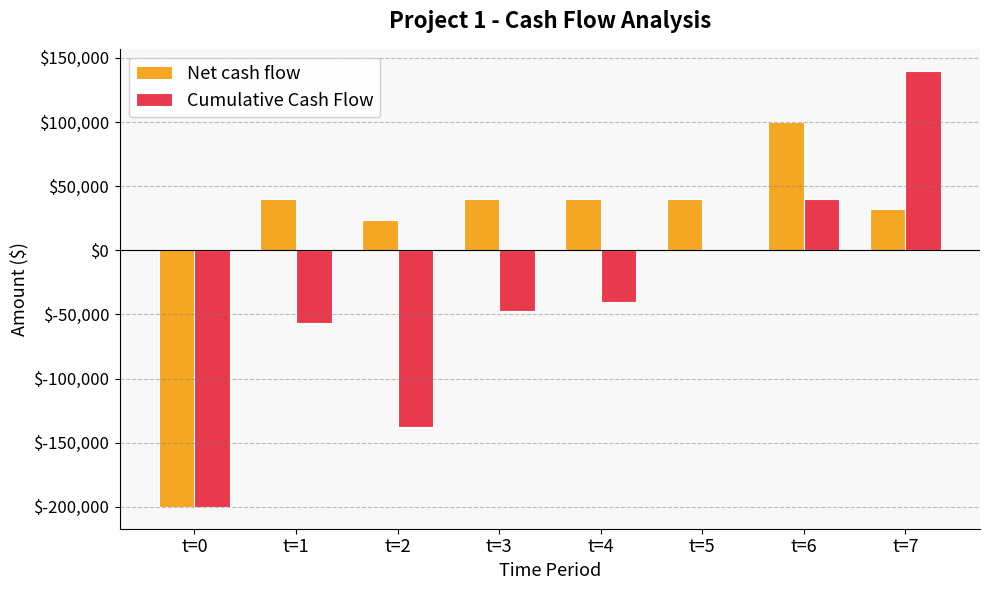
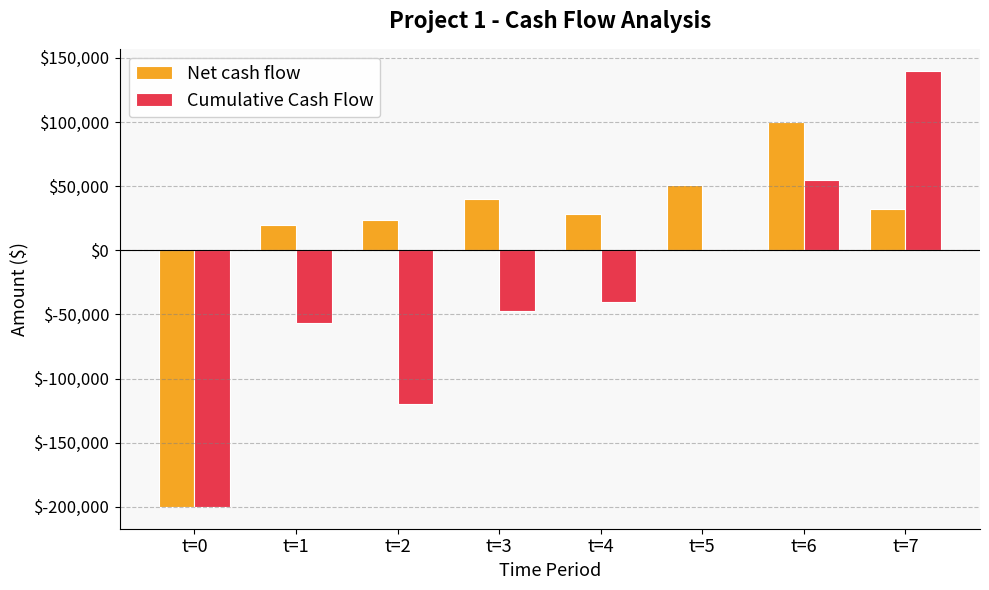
  {
    "Net cash flow": {
      "t=0": "$-200,000",
-     "t=1": "$40,000",
+     "t=1": "$19,000",
      "t=2": "$23,000",
      "t=3": "$40,000",
-     "t=4": "$40,000",
-     "t=5": "$40,000",
+     "t=4": "$28,000",
+     "t=5": "$51,000",
      "t=6": "$100,000",
      "t=7": "$32,000"
    },
    "Cumulative Cash Flow": {
      "t=0": "$-200,000",
      "t=1": "$-56,000",
-     "t=2": "$-138,000",
+     "t=2": "$-120,000",
      "t=3": "$-48,000",
      "t=4": "$-40,000",
      "t=5": "$0",
-     "t=6": "$40,000",
+     "t=6": "$55,000",
      "t=7": "$140,000"
    }
  }
